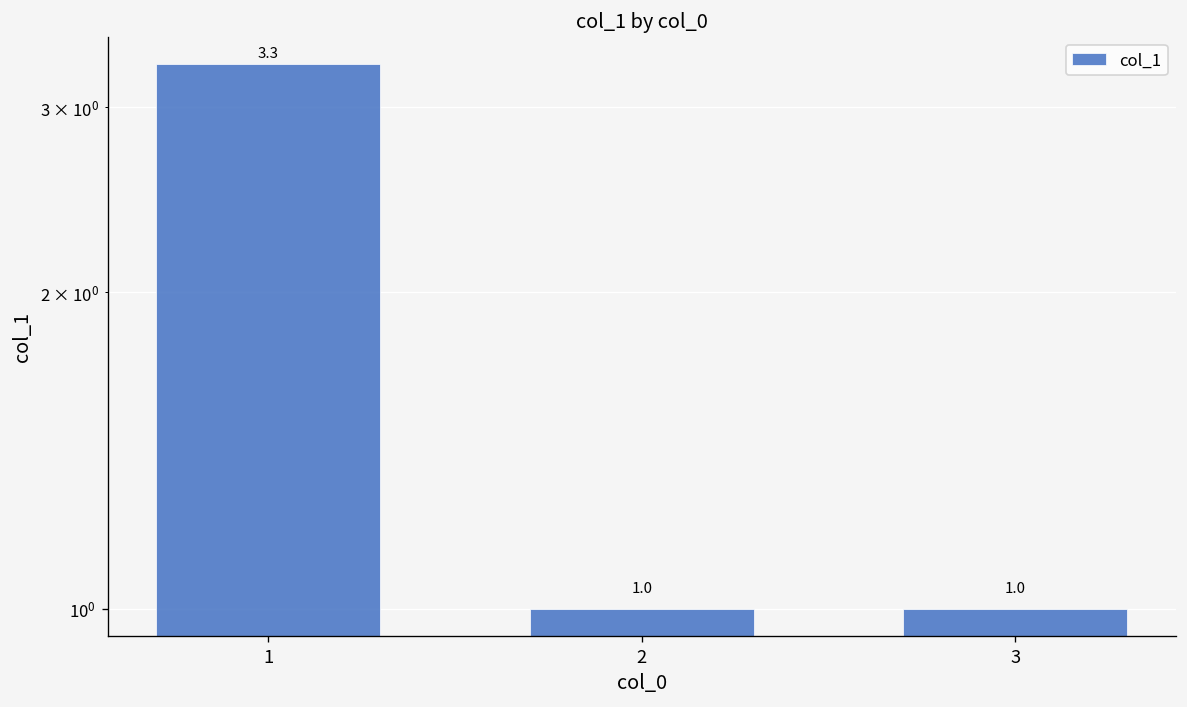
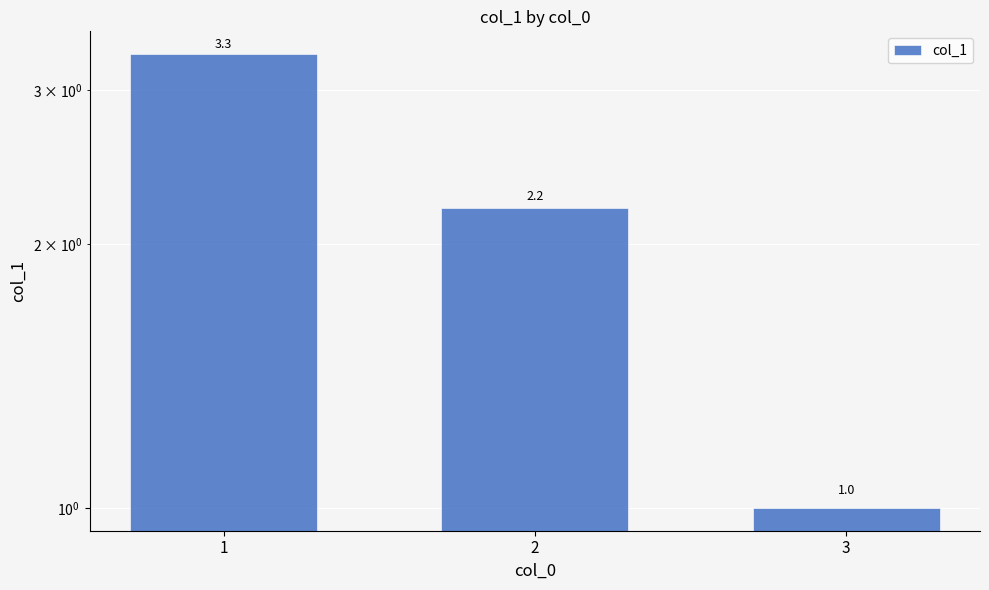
  {
    "1": 3.3,
-   "2": 1.0,
+   "2": 2.2,
    "3": 1.0
  }
